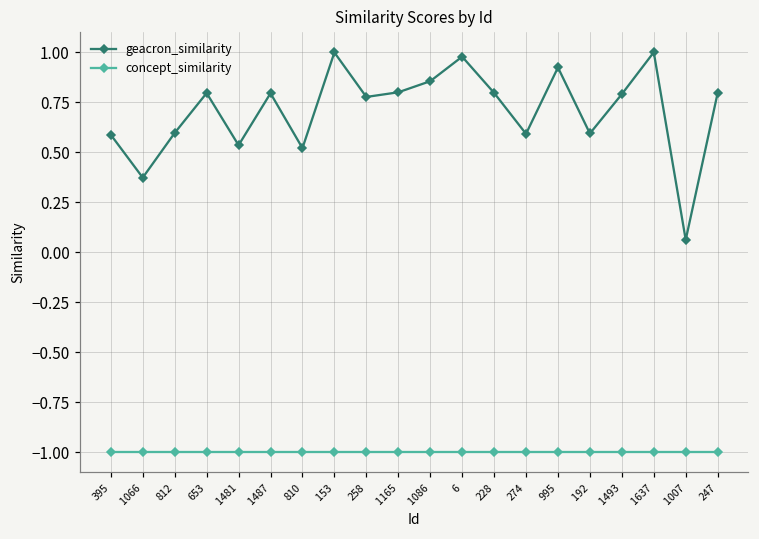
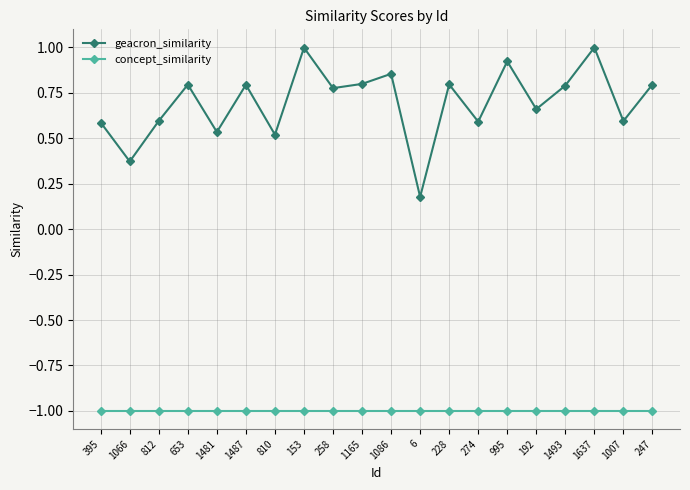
  {
    "geacron_similarity": {
      "395": 0.59,
      "1066": 0.37,
      "812": 0.60,
      "653": 0.80,
      "1481": 0.53,
      "1487": 0.79,
      "810": 0.52,
      "153": 1.00,
      "258": 0.78,
      "1165": 0.80,
      "1086": 0.85,
-     "6": 0.98,
+     "6": 0.18,
      "228": 0.80,
      "274": 0.59,
      "995": 0.92,
-     "192": 0.59,
+     "192": 0.66,
      "1493": 0.79,
      "1637": 1.00,
-     "1007": 0.06,
+     "1007": 0.59,
      "247": 0.80
    },
    "concept_similarity": {
      "395": -1.00,
      "1066": -1.00,
      "812": -1.00,
      "653": -1.00,
      "1481": -1.00,
      "1487": -1.00,
      "810": -1.00,
      "153": -1.00,
      "258": -1.00,
      "1165": -1.00,
      "1086": -1.00,
      "6": -1.00,
      "228": -1.00,
      "274": -1.00,
      "995": -1.00,
      "192": -1.00,
      "1493": -1.00,
      "1637": -1.00,
      "1007": -1.00,
      "247": -1.00
    }
  }
